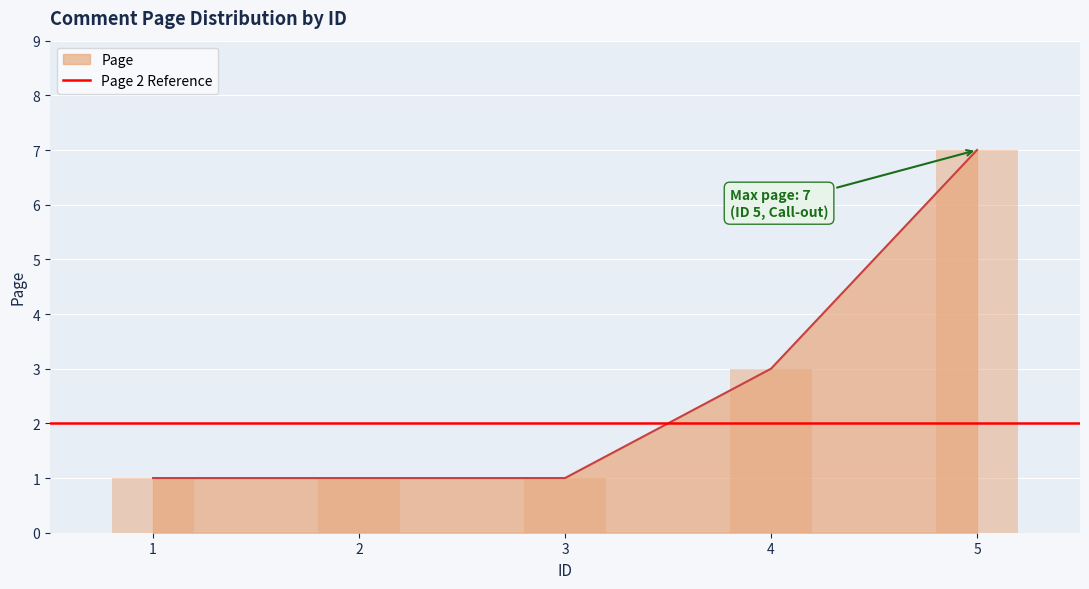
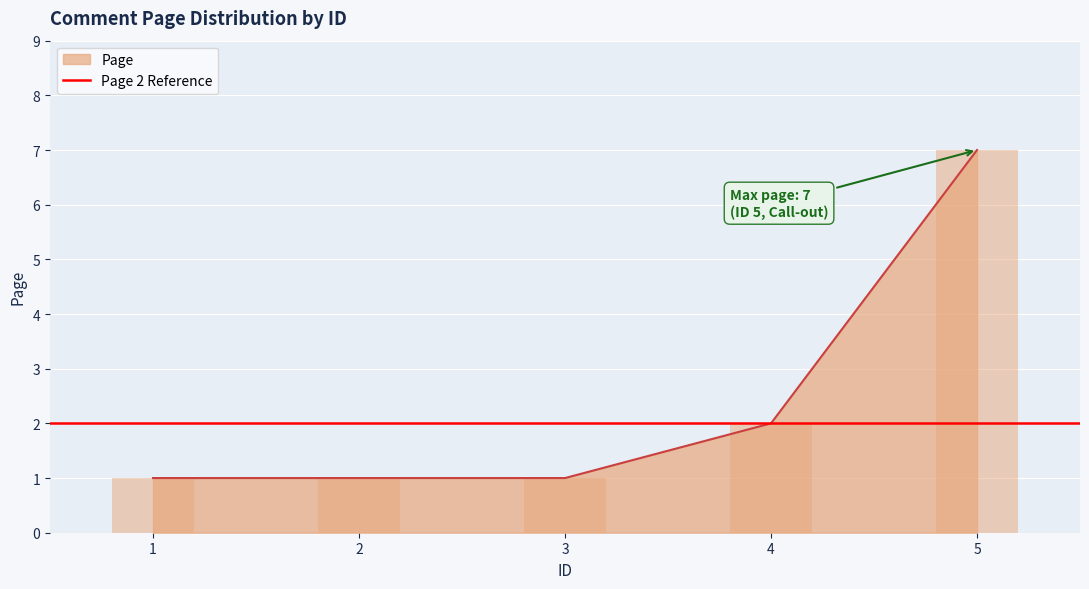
  {
    "1": 1,
    "2": 1,
    "3": 1,
-   "4": 3
+   "4": 2
  }
